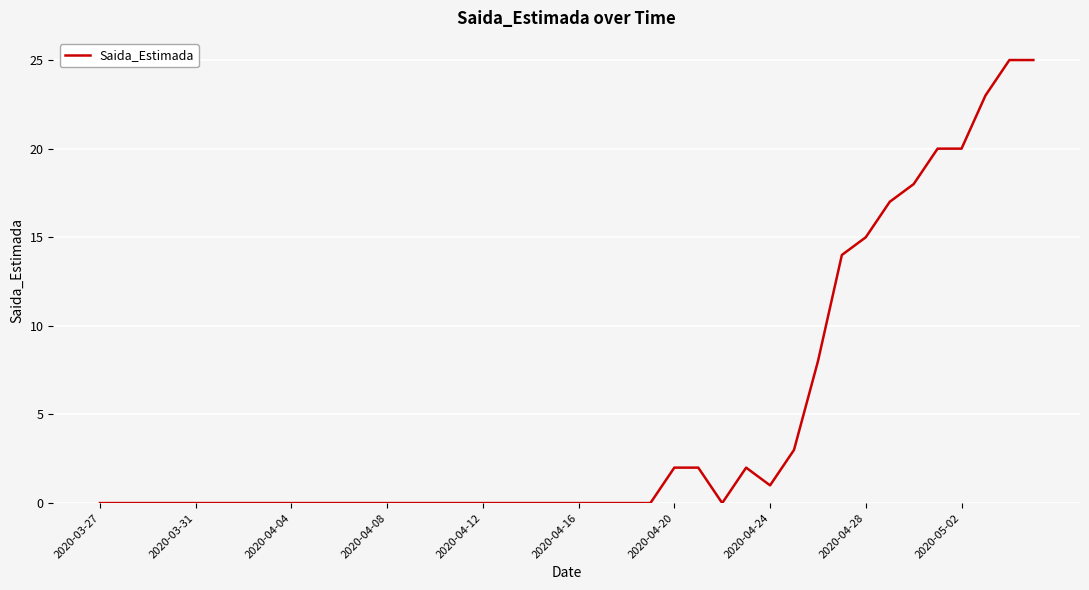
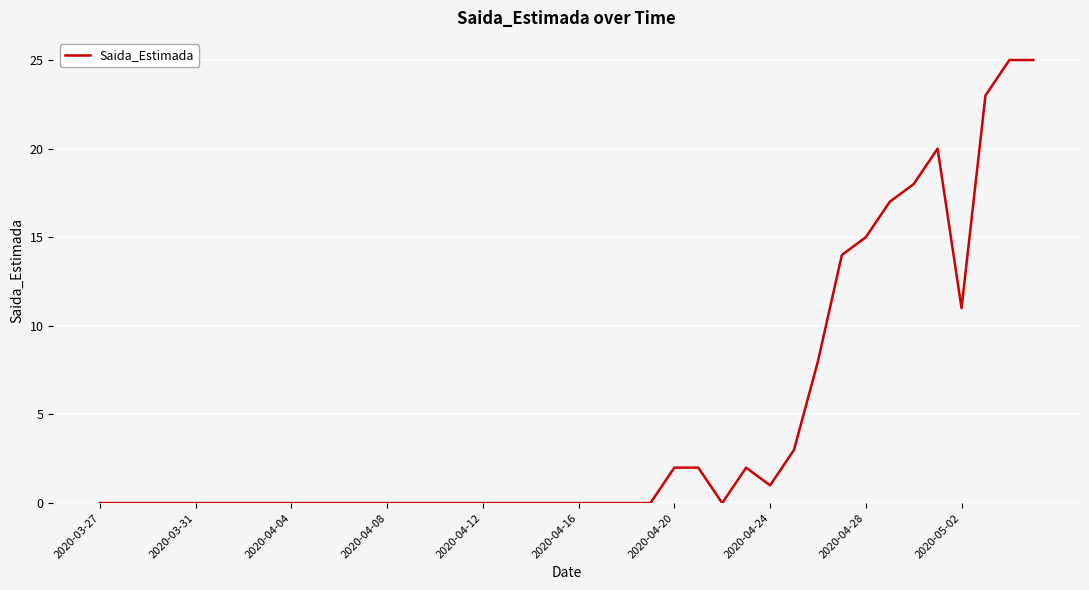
  {
    "2020-03-27": 0,
    "2020-03-31": 0,
    "2020-04-04": 0,
    "2020-04-08": 0,
    "2020-04-12": 0,
    "2020-04-16": 0,
    "2020-04-20": 2,
    "2020-04-24": 1,
    "2020-04-28": 15,
-   "2020-05-02": 20
+   "2020-05-02": 11
  }
